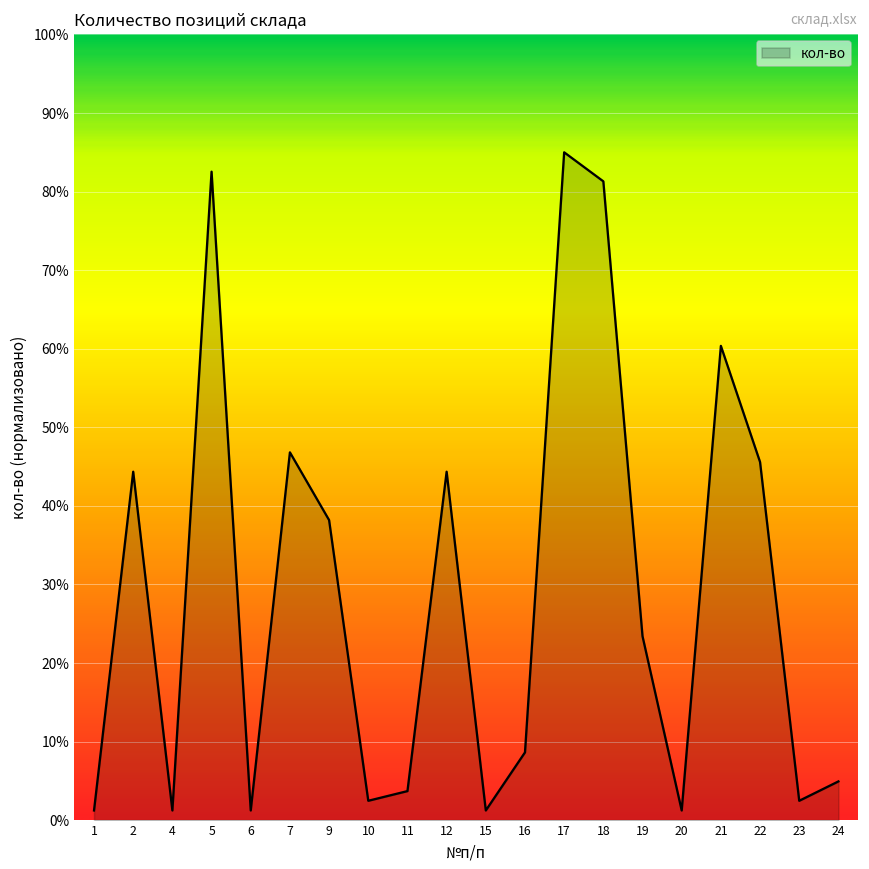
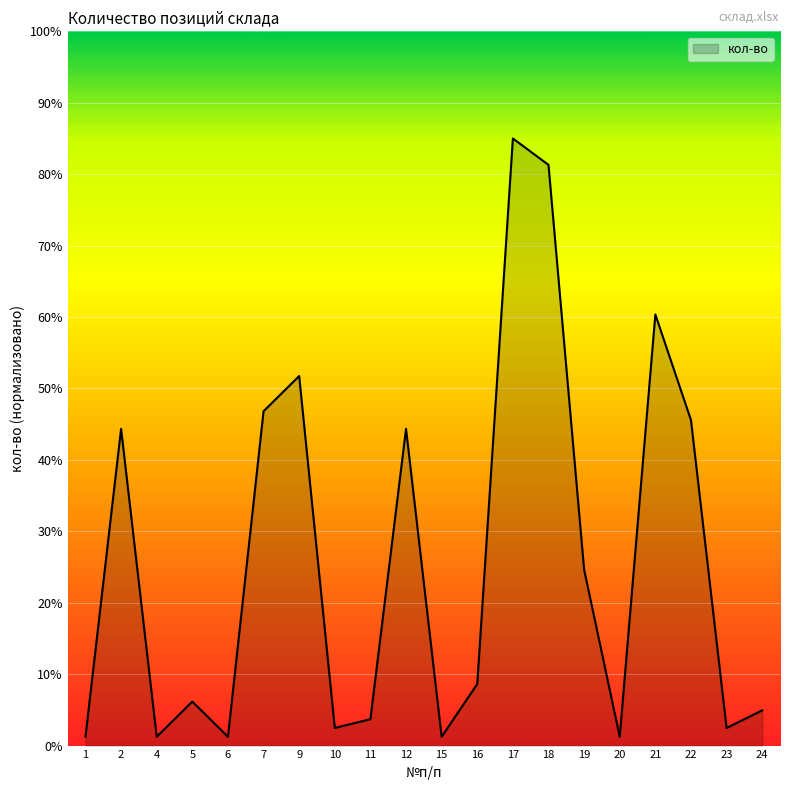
  {
    "1": "1%",
    "2": "44%",
    "4": "1%",
-   "5": "83%",
+   "5": "6%",
    "6": "1%",
    "7": "47%",
-   "9": "38%",
+   "9": "52%",
    "10": "2%",
    "11": "4%",
    "12": "44%",
    "15": "1%",
    "16": "9%",
    "17": "85%",
    "18": "81%",
-   "19": "23%",
+   "19": "25%",
    "20": "1%",
    "21": "60%",
    "22": "46%",
    "23": "2%",
    "24": "5%"
  }
